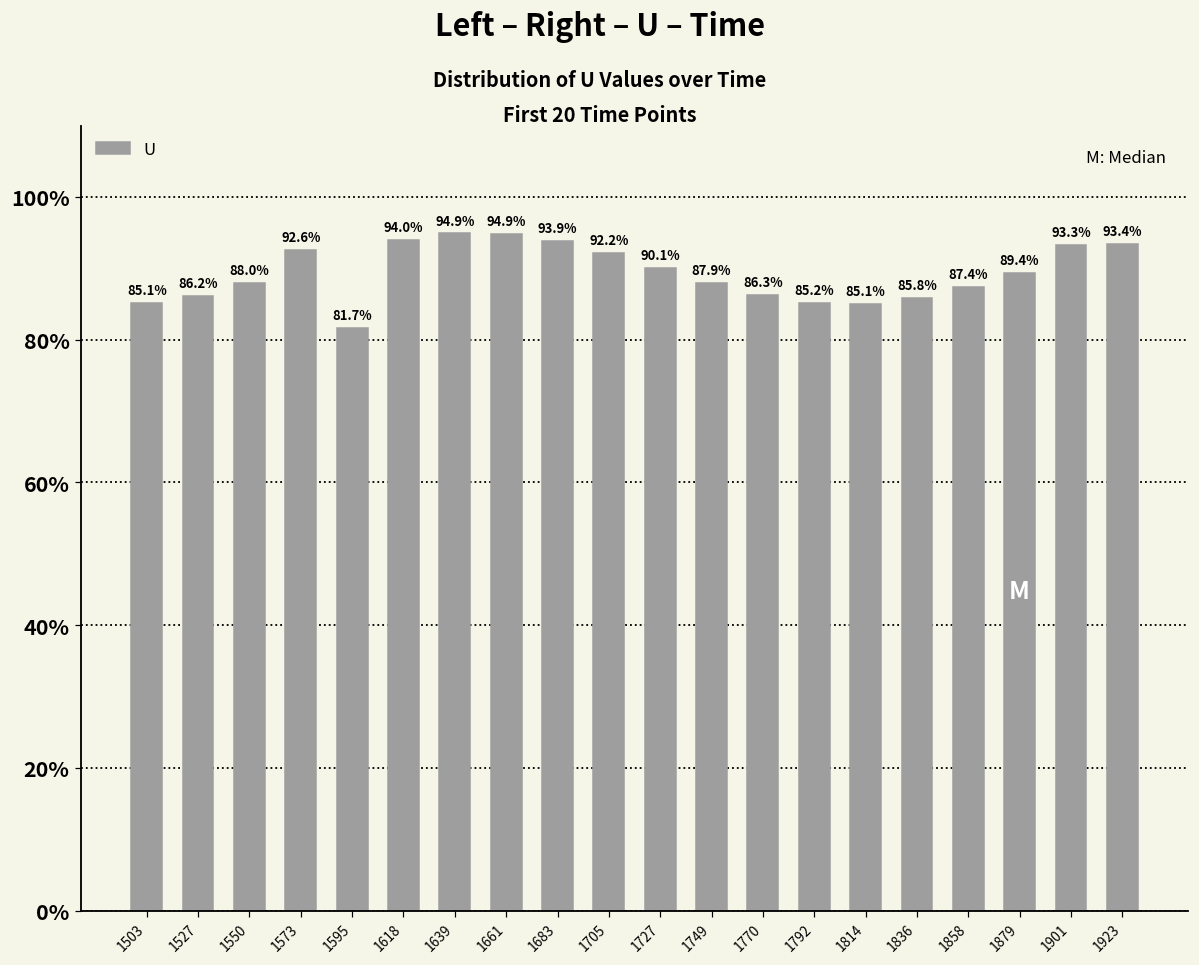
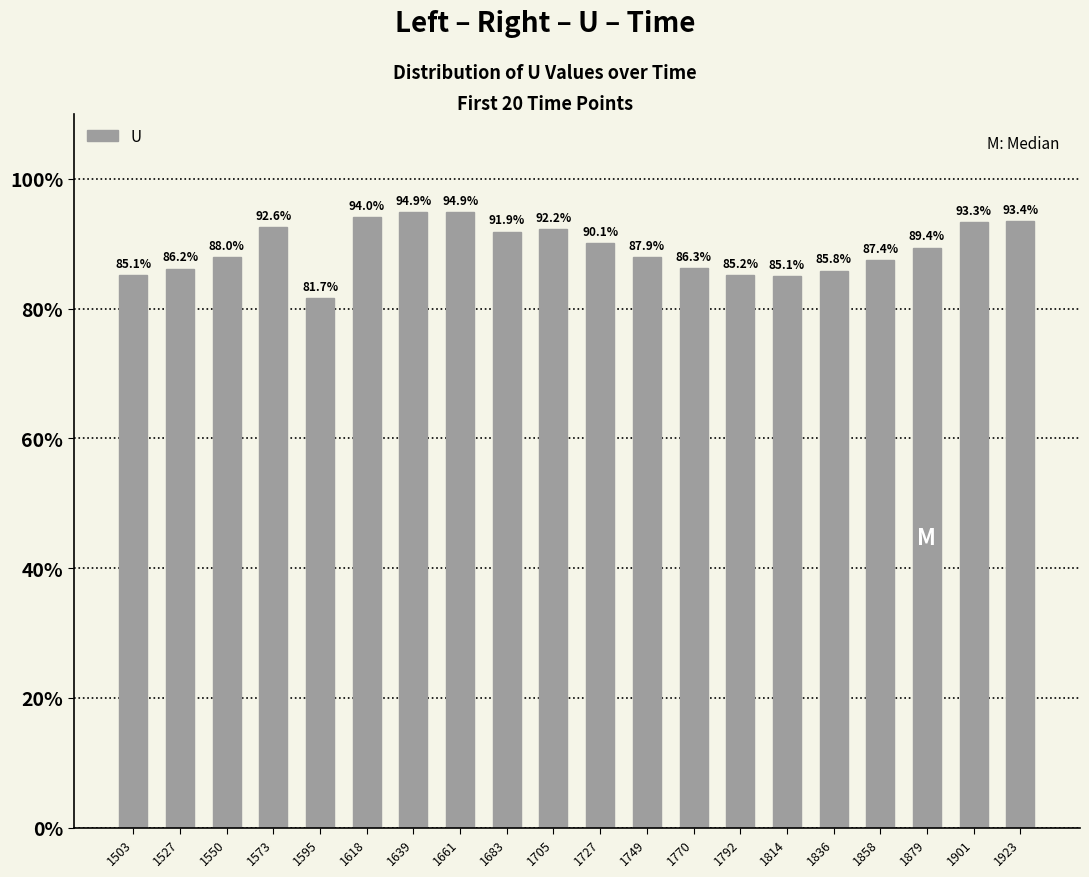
  {
    "1503": "85.1%",
    "1527": "86.2%",
    "1550": "88.0%",
    "1573": "92.6%",
    "1595": "81.7%",
    "1618": "94.0%",
    "1639": "94.9%",
    "1661": "94.9%",
-   "1683": "93.9%",
+   "1683": "91.9%",
    "1705": "92.2%",
    "1727": "90.1%",
    "1749": "87.9%",
    "1770": "86.3%",
    "1792": "85.2%",
    "1814": "85.1%",
    "1836": "85.8%",
    "1858": "87.4%",
    "1879": "89.4%",
    "1901": "93.3%",
    "1923": "93.4%"
  }
